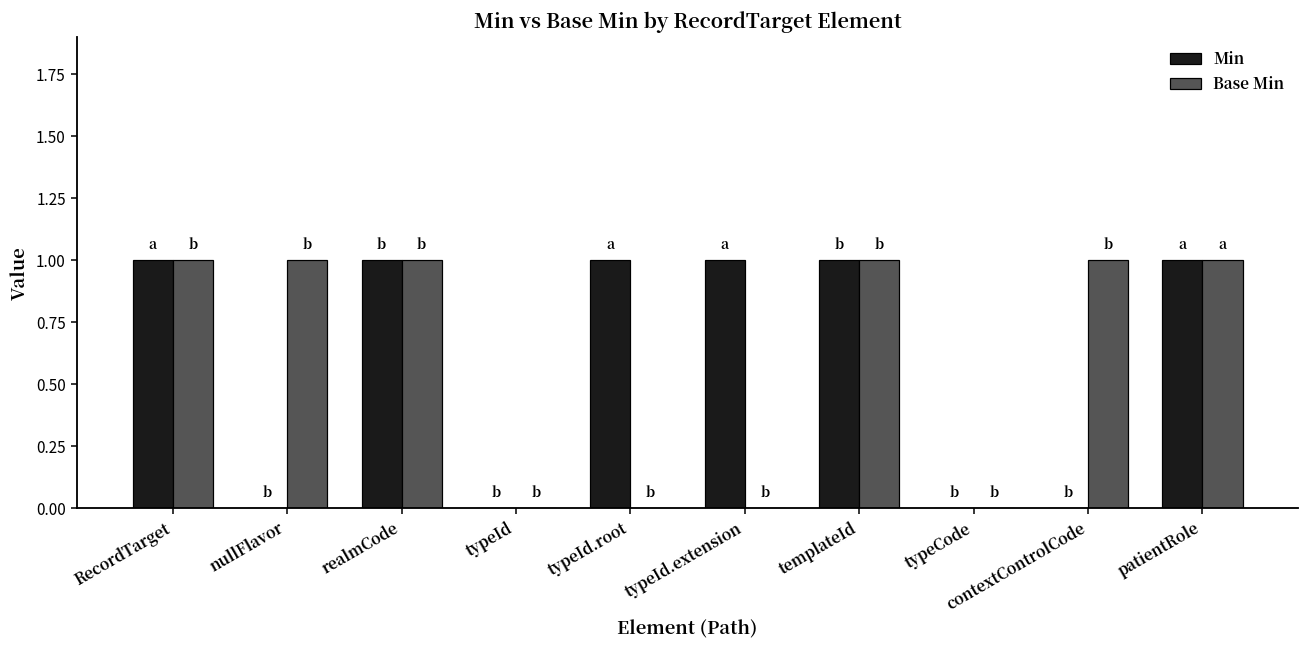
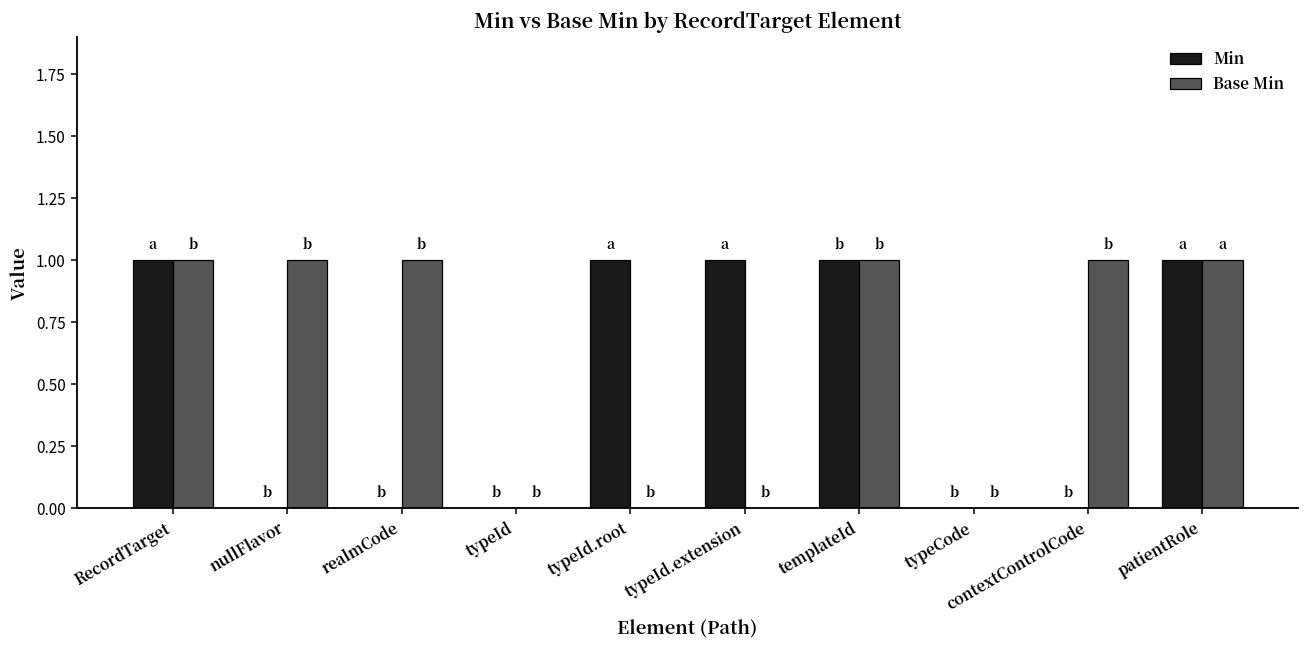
  {
    "Min": {
      "RecordTarget": 1,
      "nullFlavor": 0,
-     "realmCode": 1,
+     "realmCode": 0,
      "typeId": 0,
      "typeId.root": 1,
      "typeId.extension": 1,
      "templateId": 1,
      "typeCode": 0,
      "contextControlCode": 0,
      "patientRole": 1
    },
    "Base Min": {
      "RecordTarget": 1,
      "nullFlavor": 1,
      "realmCode": 1,
      "typeId": 0,
      "typeId.root": 0,
      "typeId.extension": 0,
      "templateId": 1,
      "typeCode": 0,
      "contextControlCode": 1,
      "patientRole": 1
    }
  }
